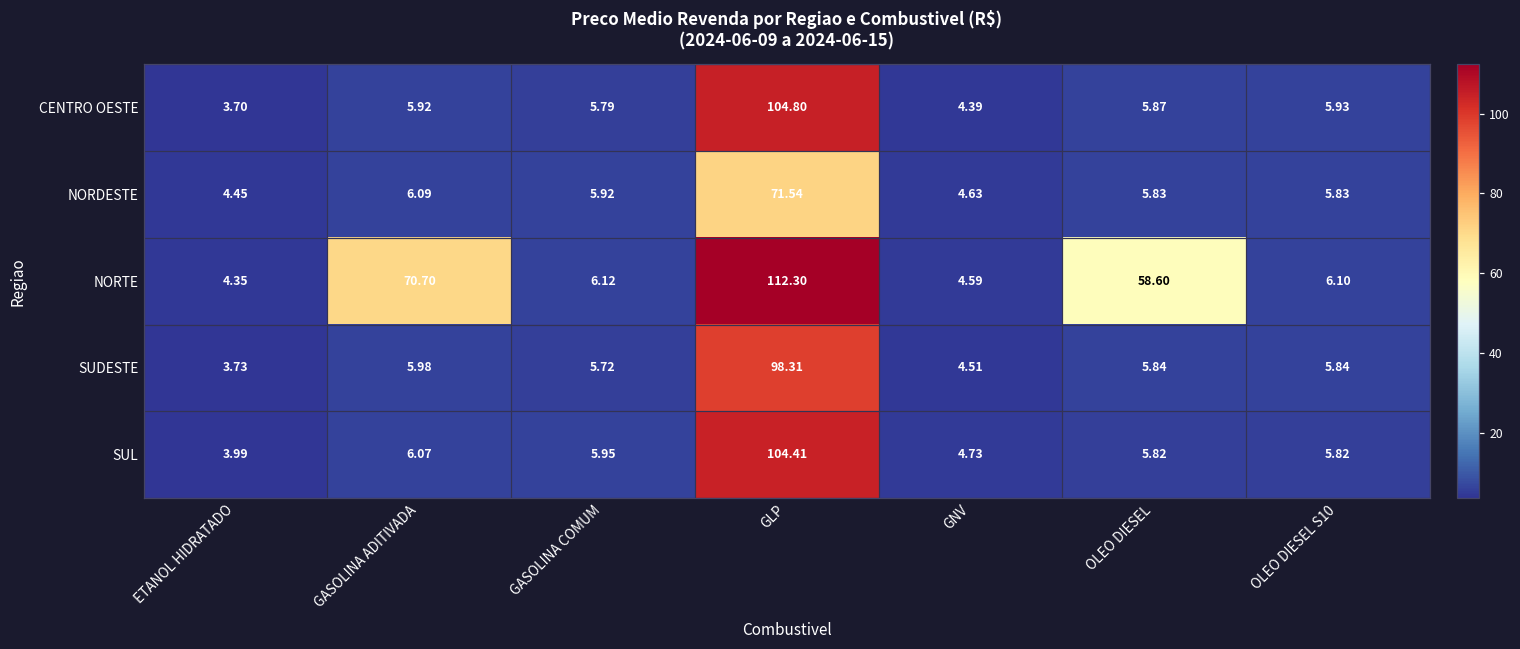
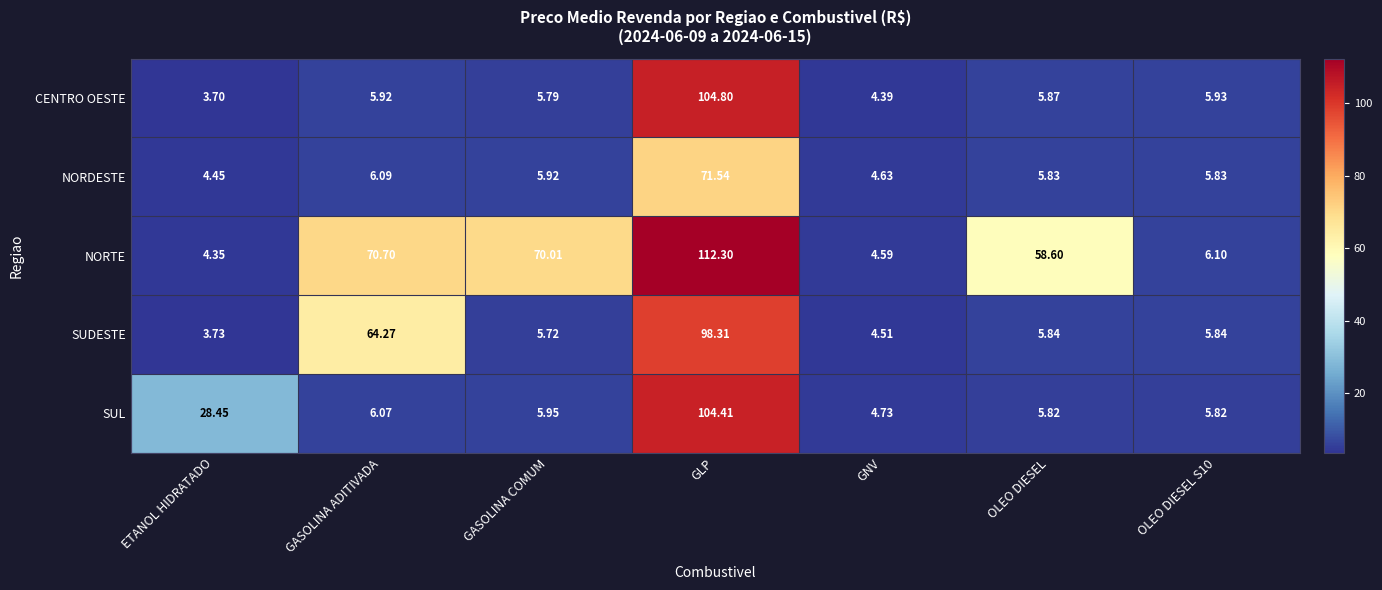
  {
    "CENTRO OESTE": {
      "ETANOL HIDRATADO": 3.70,
      "GASOLINA ADITIVADA": 5.92,
      "GASOLINA COMUM": 5.79,
      "GLP": 104.80,
      "GNV": 4.39,
      "OLEO DIESEL": 5.87,
      "OLEO DIESEL S10": 5.93
    },
    "NORDESTE": {
      "ETANOL HIDRATADO": 4.45,
      "GASOLINA ADITIVADA": 6.09,
      "GASOLINA COMUM": 5.92,
      "GLP": 71.54,
      "GNV": 4.63,
      "OLEO DIESEL": 5.83,
      "OLEO DIESEL S10": 5.83
    },
    "NORTE": {
      "ETANOL HIDRATADO": 4.35,
      "GASOLINA ADITIVADA": 70.70,
-     "GASOLINA COMUM": 6.12,
+     "GASOLINA COMUM": 70.01,
      "GLP": 112.30,
      "GNV": 4.59,
      "OLEO DIESEL": 58.60,
      "OLEO DIESEL S10": 6.10
    },
    "SUDESTE": {
      "ETANOL HIDRATADO": 3.73,
-     "GASOLINA ADITIVADA": 5.98,
+     "GASOLINA ADITIVADA": 64.27,
      "GASOLINA COMUM": 5.72,
      "GLP": 98.31,
      "GNV": 4.51,
      "OLEO DIESEL": 5.84,
      "OLEO DIESEL S10": 5.84
    },
    "SUL": {
-     "ETANOL HIDRATADO": 3.99,
+     "ETANOL HIDRATADO": 28.45,
      "GASOLINA ADITIVADA": 6.07,
      "GASOLINA COMUM": 5.95,
      "GLP": 104.41,
      "GNV": 4.73,
      "OLEO DIESEL": 5.82,
      "OLEO DIESEL S10": 5.82
    }
  }
